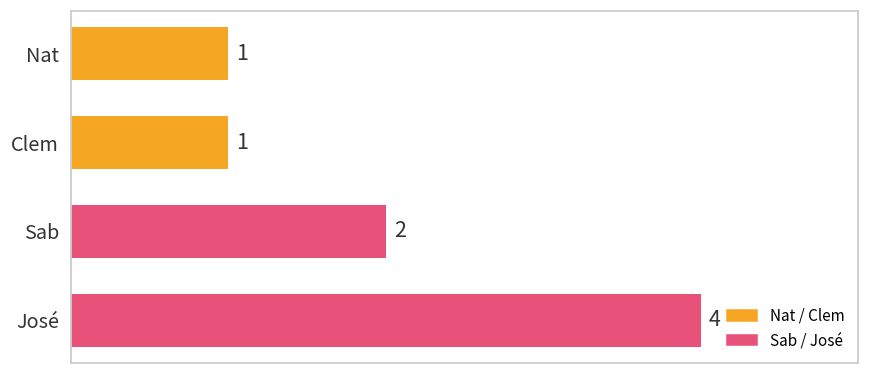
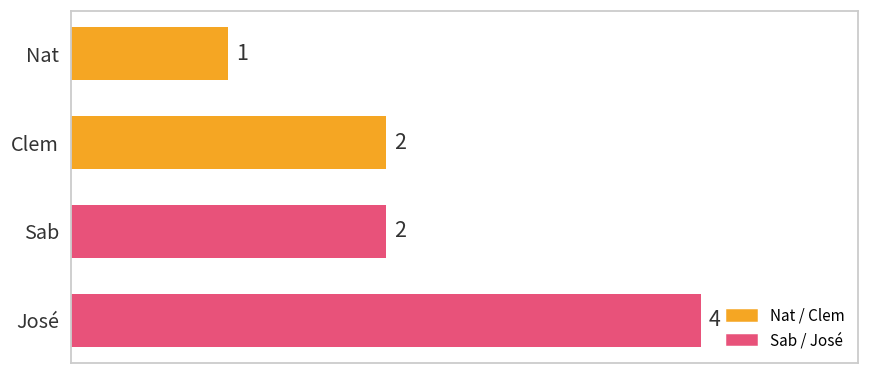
  {
    "Nat": 1,
-   "Clem": 1,
+   "Clem": 2,
    "Sab": 2,
    "José": 4
  }
